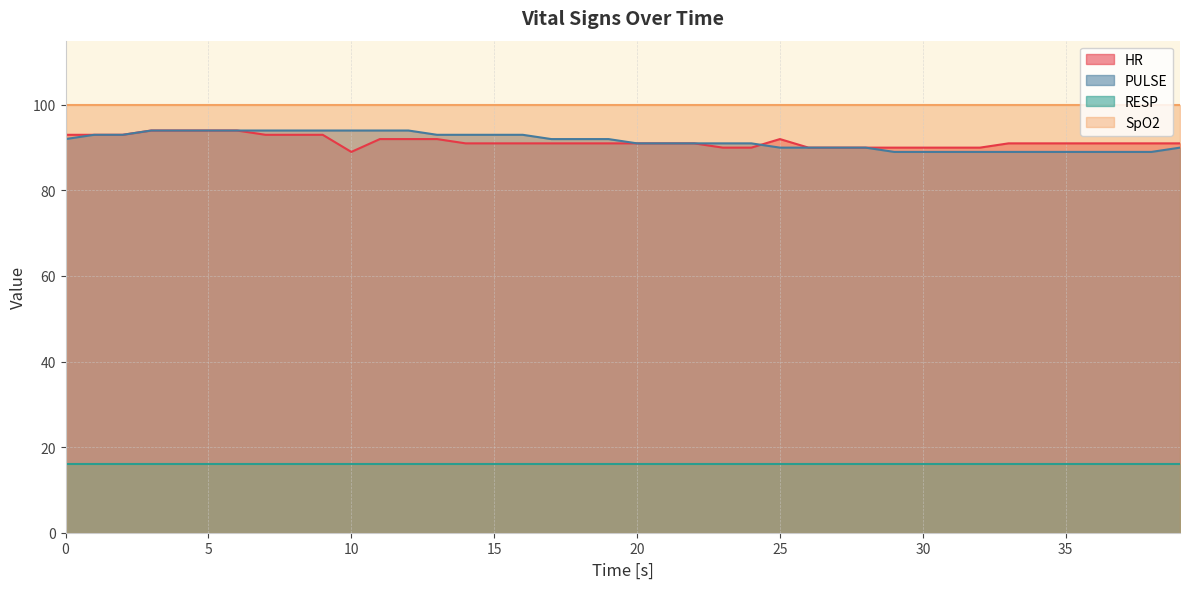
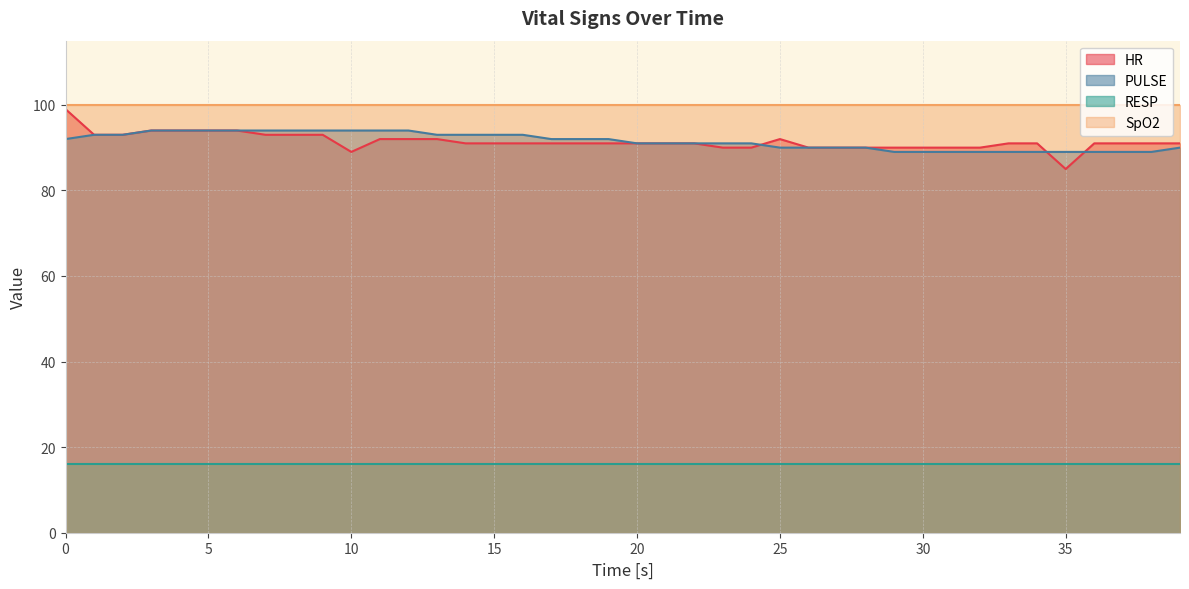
  {
    "HR": {
-     "0": 93,
+     "0": 99,
      "10": 89,
      "15": 91,
      "25": 92,
      "30": 90,
-     "35": 91
+     "35": 85
    },
    "SpO2": {
      "0": 100,
      "5": 100,
      "10": 100,
      "15": 100,
      "20": 100,
      "25": 100,
      "30": 100,
      "35": 100
    }
  }
